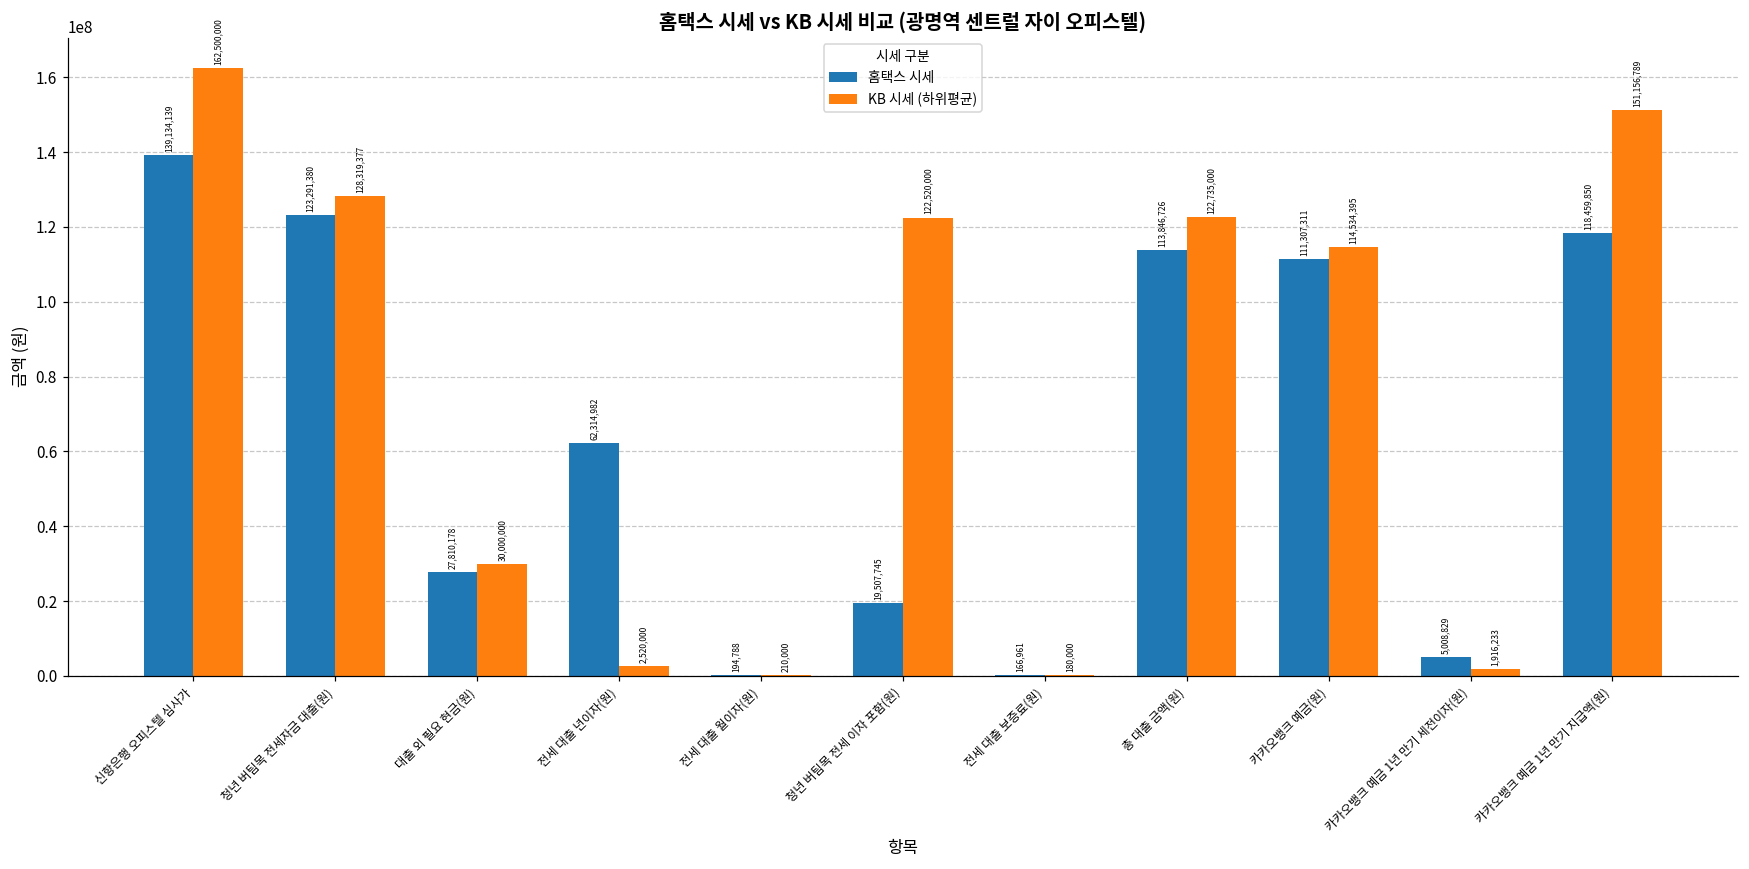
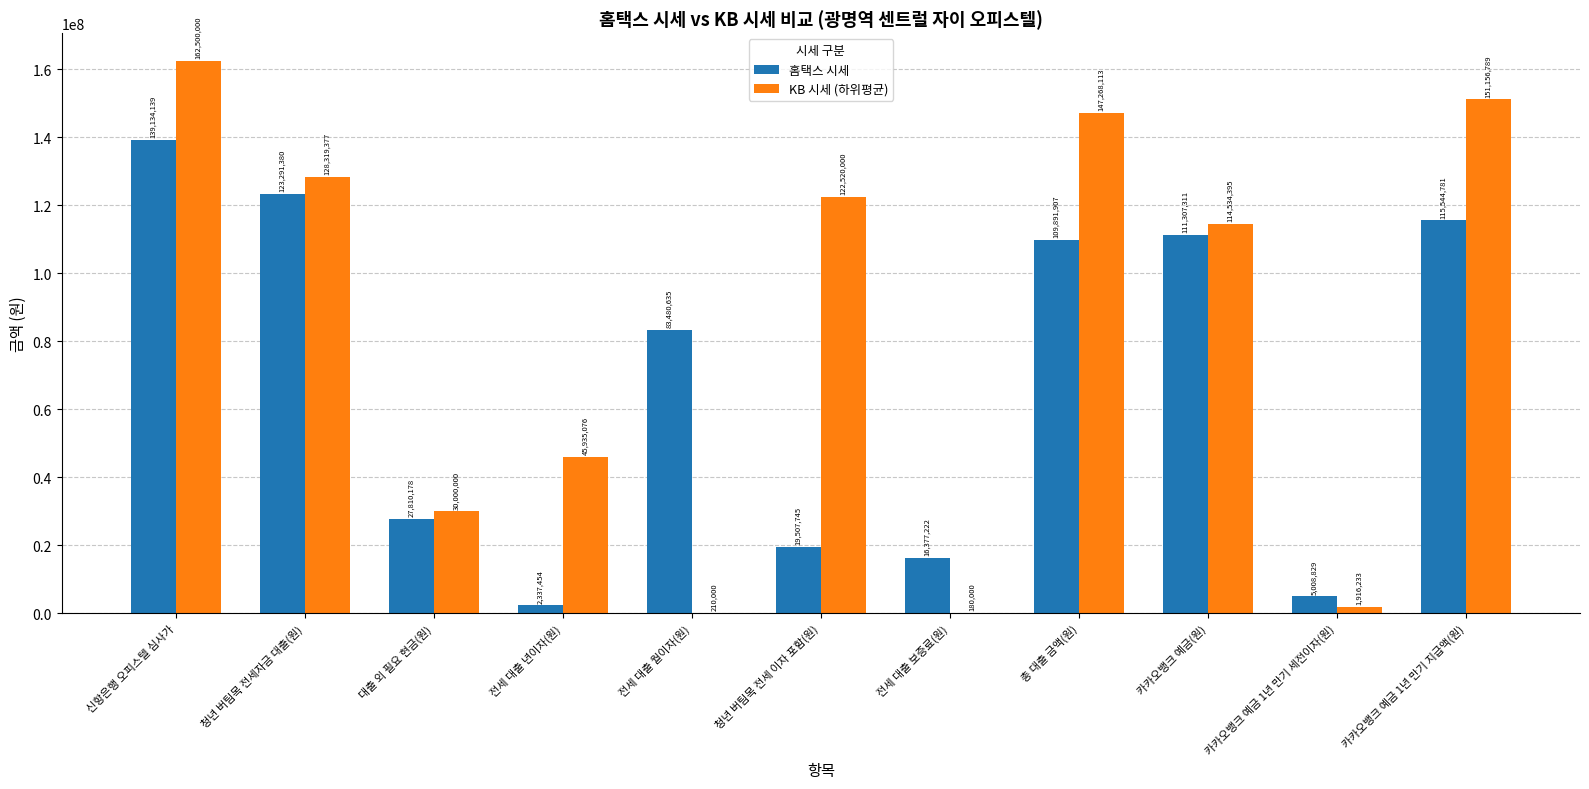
  {
    "홈택스 시세": {
      "신항은행 오피스텔 심사가": "139,134,139",
      "청년 버팀목 전세자금 대출(원)": "123,291,380",
      "대출 외 필요 현금(원)": "27,810,178",
-     "전세 대출 년이자(원)": "62,314,982",
-     "전세 대출 월이자(원)": "194,788",
+     "전세 대출 년이자(원)": "2,337,454",
+     "전세 대출 월이자(원)": "83,480,635",
      "청년 버팀목 전세 이자 포함(원)": "19,507,745",
-     "전세 대출 보증료(원)": "166,961",
-     "총 대출 금액(원)": "113,846,726",
+     "전세 대출 보증료(원)": "16,377,222",
+     "총 대출 금액(원)": "109,891,907",
      "카카오뱅크 예금(원)": "111,307,311",
      "카카오뱅크 예금 1년 만기 세전이자(원)": "5,008,829",
-     "카카오뱅크 예금 1년 만기 지급액(원)": "118,459,850"
+     "카카오뱅크 예금 1년 만기 지급액(원)": "115,544,781"
    },
    "KB 시세 (하위평균)": {
      "신항은행 오피스텔 심사가": "162,500,000",
      "청년 버팀목 전세자금 대출(원)": "128,319,377",
      "대출 외 필요 현금(원)": "30,000,000",
-     "전세 대출 년이자(원)": "2,520,000",
+     "전세 대출 년이자(원)": "45,935,076",
      "전세 대출 월이자(원)": "210,000",
      "청년 버팀목 전세 이자 포함(원)": "122,520,000",
      "전세 대출 보증료(원)": "180,000",
-     "총 대출 금액(원)": "122,735,000",
+     "총 대출 금액(원)": "147,268,113",
      "카카오뱅크 예금(원)": "114,534,395",
      "카카오뱅크 예금 1년 만기 세전이자(원)": "1,916,233",
      "카카오뱅크 예금 1년 만기 지급액(원)": "151,156,789"
    }
  }
